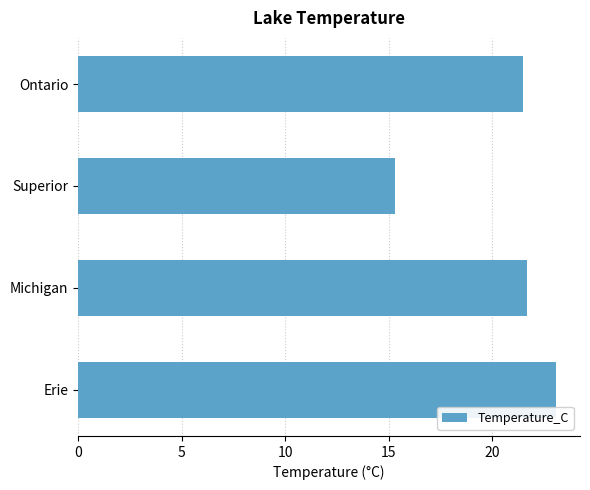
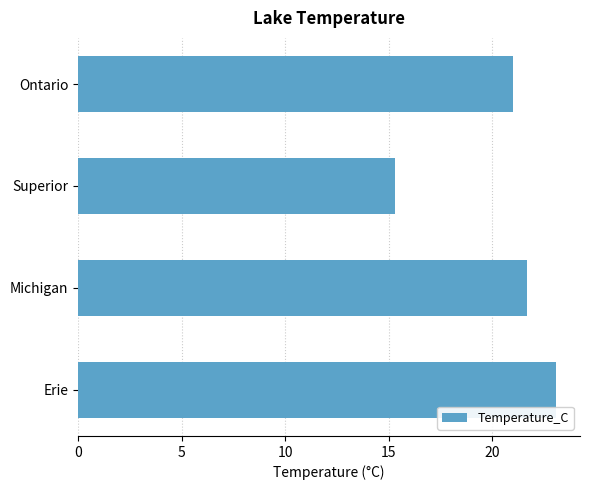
  {
-   "Ontario": 21.5,
+   "Ontario": 21.0,
    "Superior": 15.3,
    "Michigan": 21.7,
    "Erie": 23.1
  }
